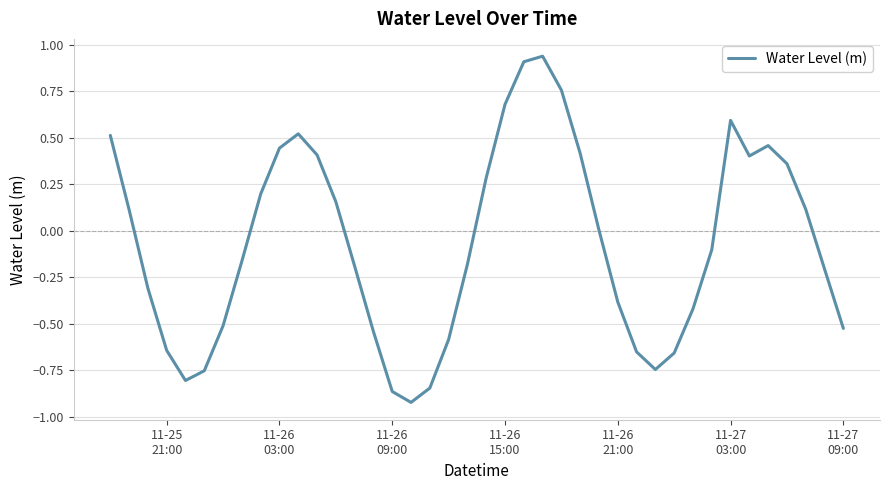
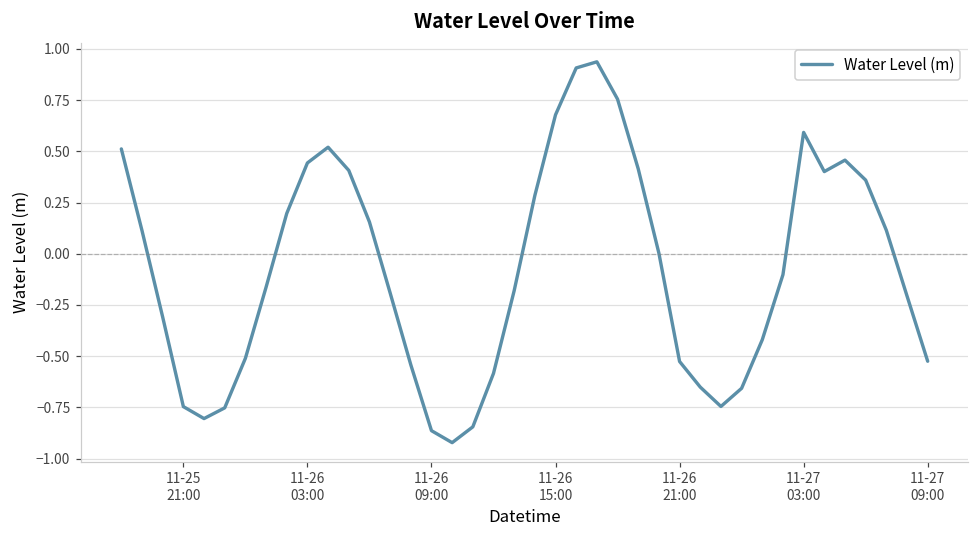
  {
-   "11-25 21:00": -0.64,
+   "11-25 21:00": -0.75,
    "11-26 03:00": 0.44,
    "11-26 09:00": -0.86,
    "11-26 15:00": 0.68,
-   "11-26 21:00": -0.38,
+   "11-26 21:00": -0.53,
    "11-27 03:00": 0.59,
    "11-27 09:00": -0.52
  }
